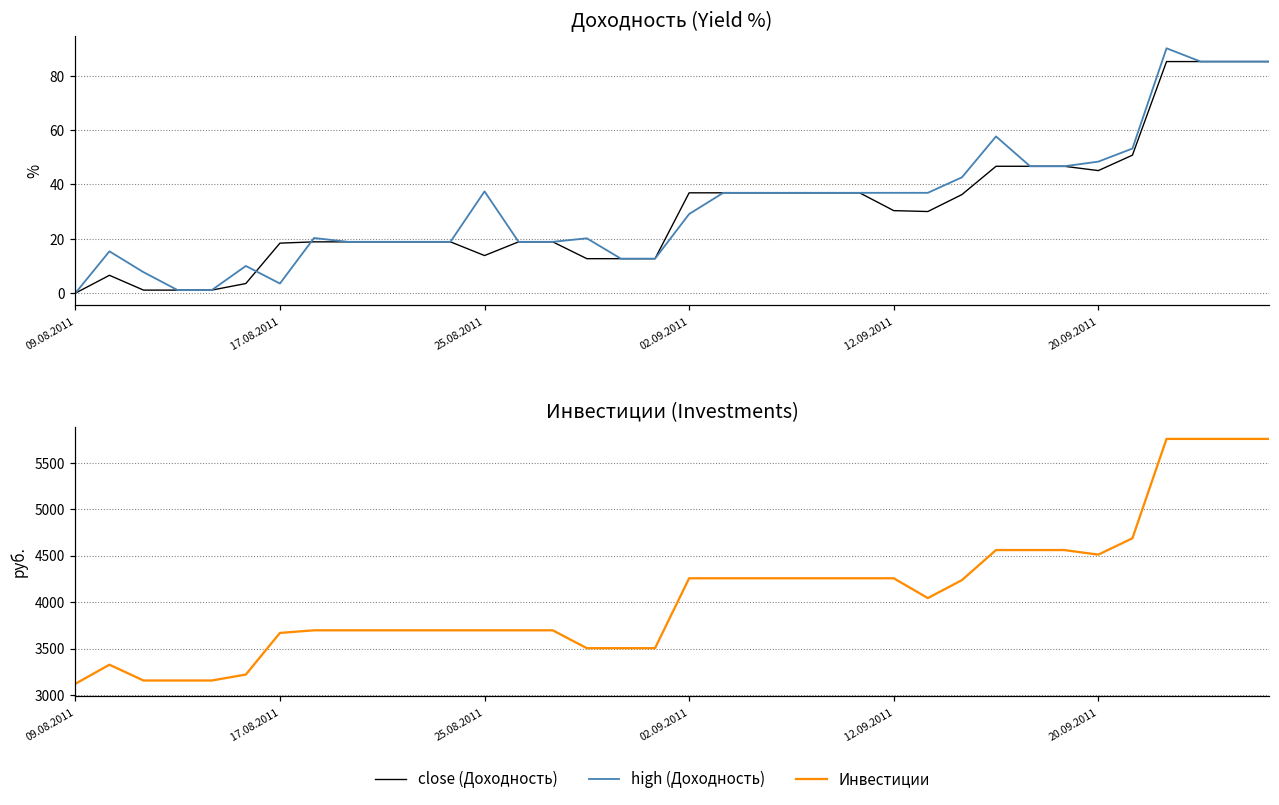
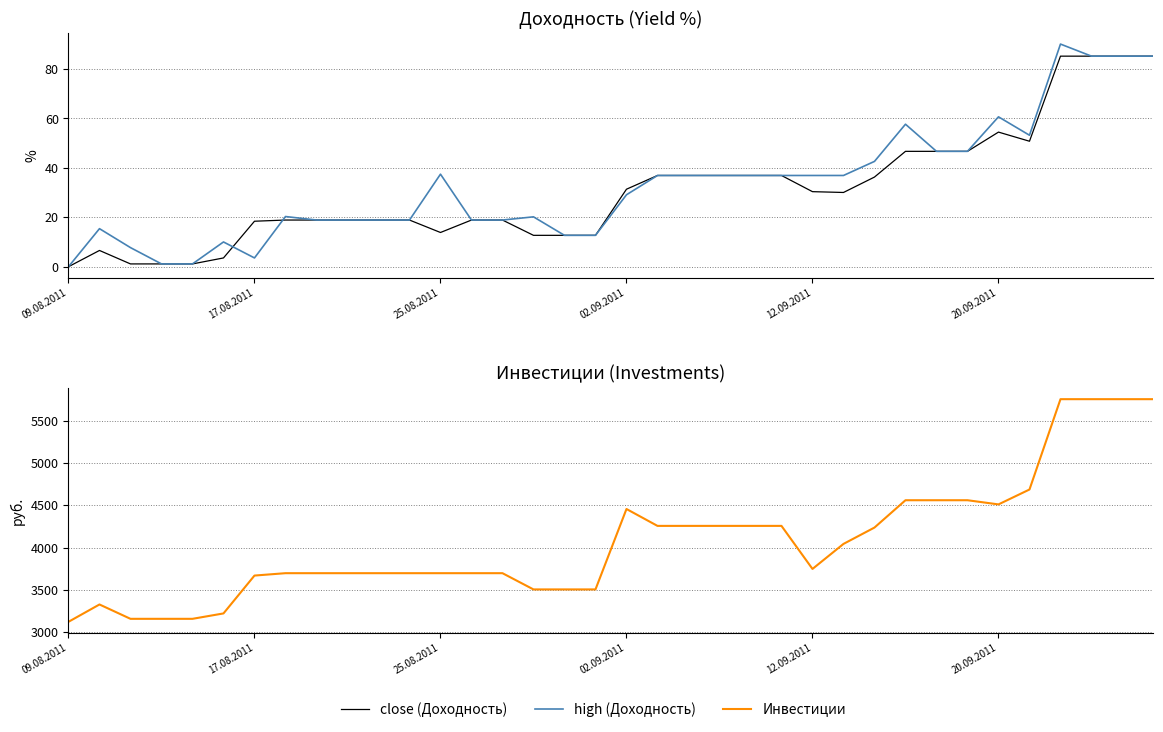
  {
    "Доходность (Yield %)": {
      "close (Доходность)": {
        "17.08.2011": 18,
        "25.08.2011": 14,
-       "02.09.2011": 37,
+       "02.09.2011": 31,
        "12.09.2011": 30,
-       "20.09.2011": 45
+       "20.09.2011": 54
      },
      "high (Доходность)": {
        "17.08.2011": 4,
        "25.08.2011": 37,
        "02.09.2011": 29,
        "12.09.2011": 37,
-       "20.09.2011": 48
+       "20.09.2011": 61
      }
    },
    "Инвестиции (Investments)": {
      "09.08.2011": 3100,
      "17.08.2011": 3700,
      "25.08.2011": 3700,
-     "02.09.2011": 4300,
-     "12.09.2011": 4300,
+     "02.09.2011": 4500,
+     "12.09.2011": 3700,
      "20.09.2011": 4500
    }
  }
